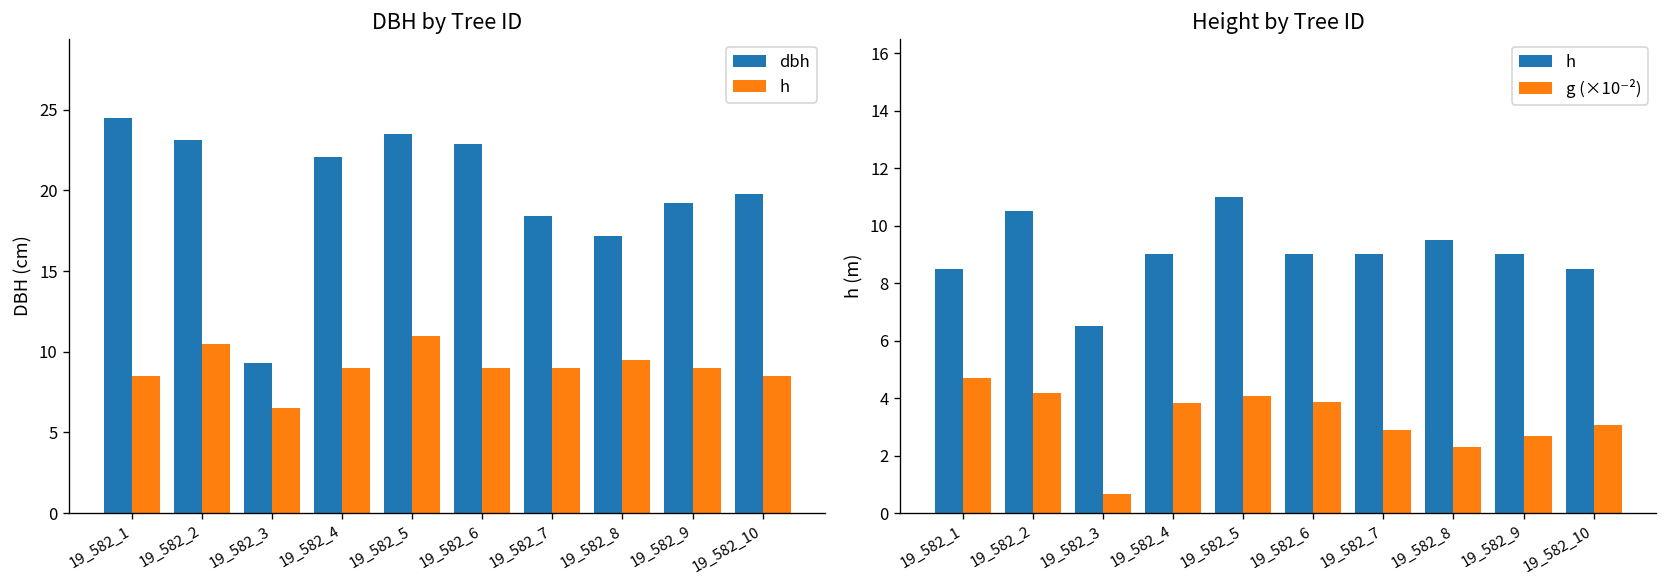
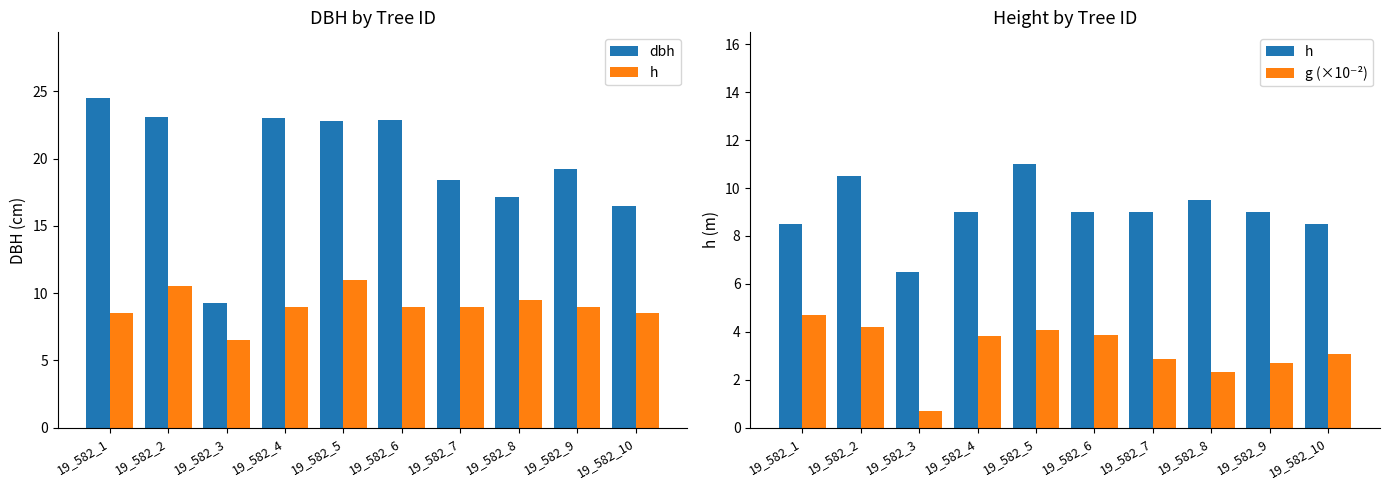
  {
    "DBH by Tree ID": {
      "dbh": {
        "19_582_1": 24.5,
        "19_582_2": 23.1,
        "19_582_3": 9.3,
-       "19_582_4": 22.1,
-       "19_582_5": 23.5,
+       "19_582_4": 23.0,
+       "19_582_5": 22.8,
        "19_582_6": 22.9,
        "19_582_7": 18.4,
        "19_582_8": 17.2,
        "19_582_9": 19.2,
-       "19_582_10": 19.8
+       "19_582_10": 16.5
      }
    },
    "Height by Tree ID": {
      "h": {
        "19_582_1": 8.5,
        "19_582_2": 10.5,
        "19_582_3": 6.5,
        "19_582_4": 9.0,
        "19_582_5": 11.0,
        "19_582_6": 9.0,
        "19_582_7": 9.0,
        "19_582_8": 9.5,
        "19_582_9": 9.0,
        "19_582_10": 8.5
      },
      "g (×10⁻²)": {
        "19_582_1": 4.7,
        "19_582_2": 4.2,
        "19_582_3": 0.7,
        "19_582_4": 3.8,
        "19_582_5": 4.1,
        "19_582_6": 3.9,
        "19_582_7": 2.9,
        "19_582_8": 2.3,
        "19_582_9": 2.7,
        "19_582_10": 3.1
      }
    }
  }
